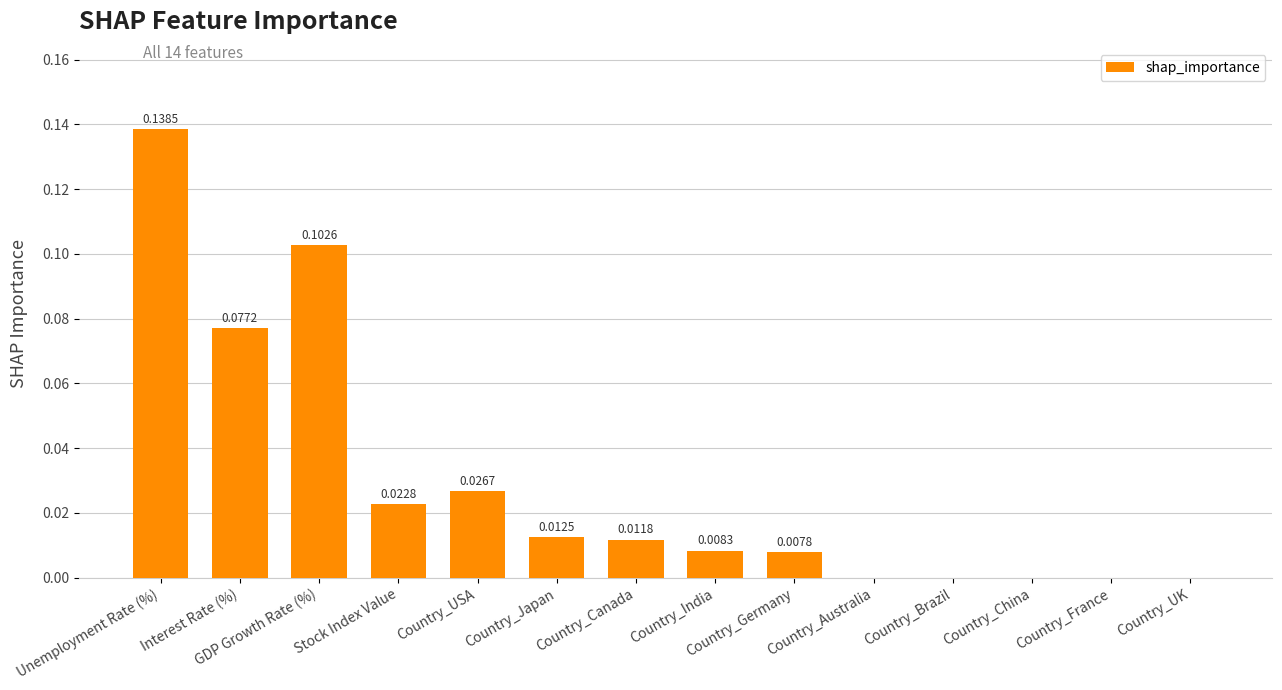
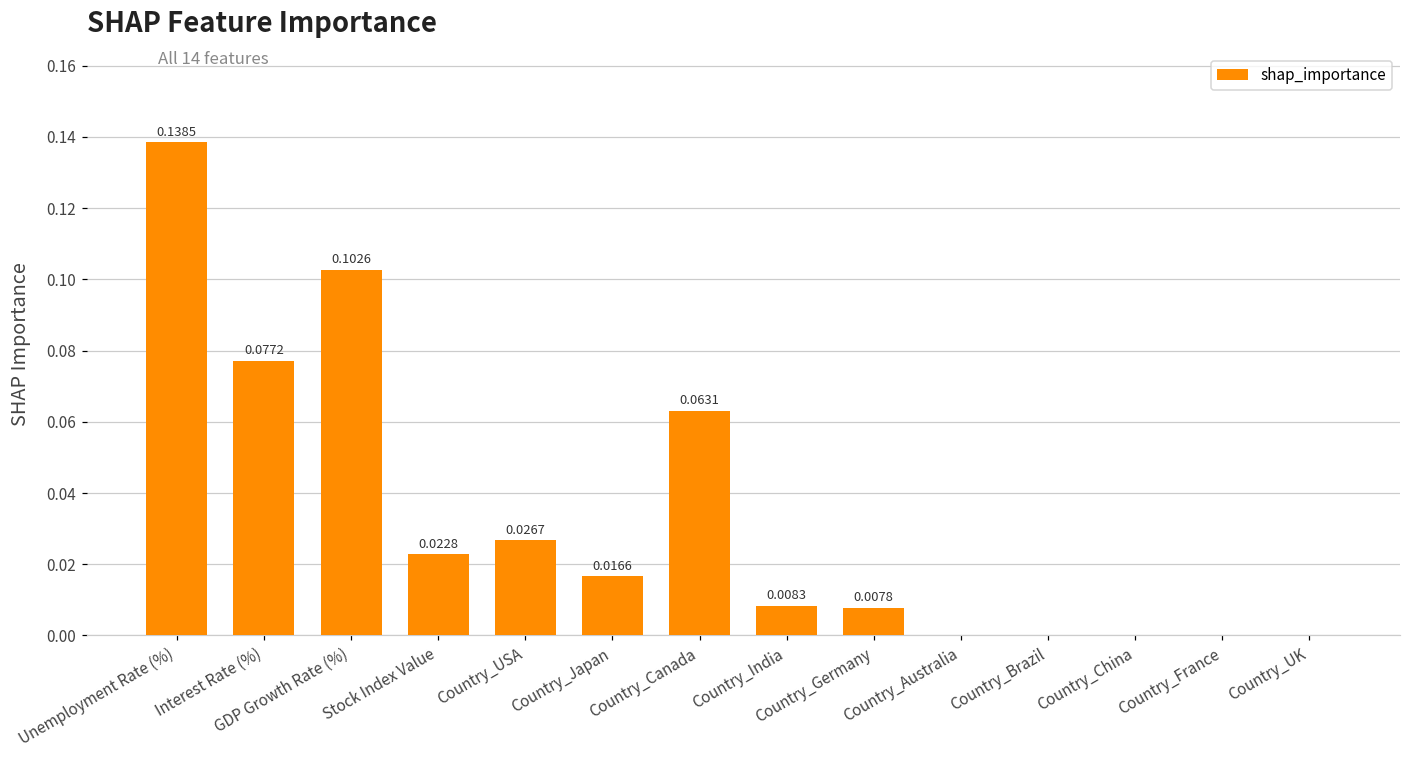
  {
    "Unemployment Rate (%)": 0.1385,
    "Interest Rate (%)": 0.0772,
    "GDP Growth Rate (%)": 0.1026,
    "Stock Index Value": 0.0228,
    "Country_USA": 0.0267,
-   "Country_Japan": 0.0125,
-   "Country_Canada": 0.0118,
+   "Country_Japan": 0.0166,
+   "Country_Canada": 0.0631,
    "Country_India": 0.0083,
    "Country_Germany": 0.0078
  }
